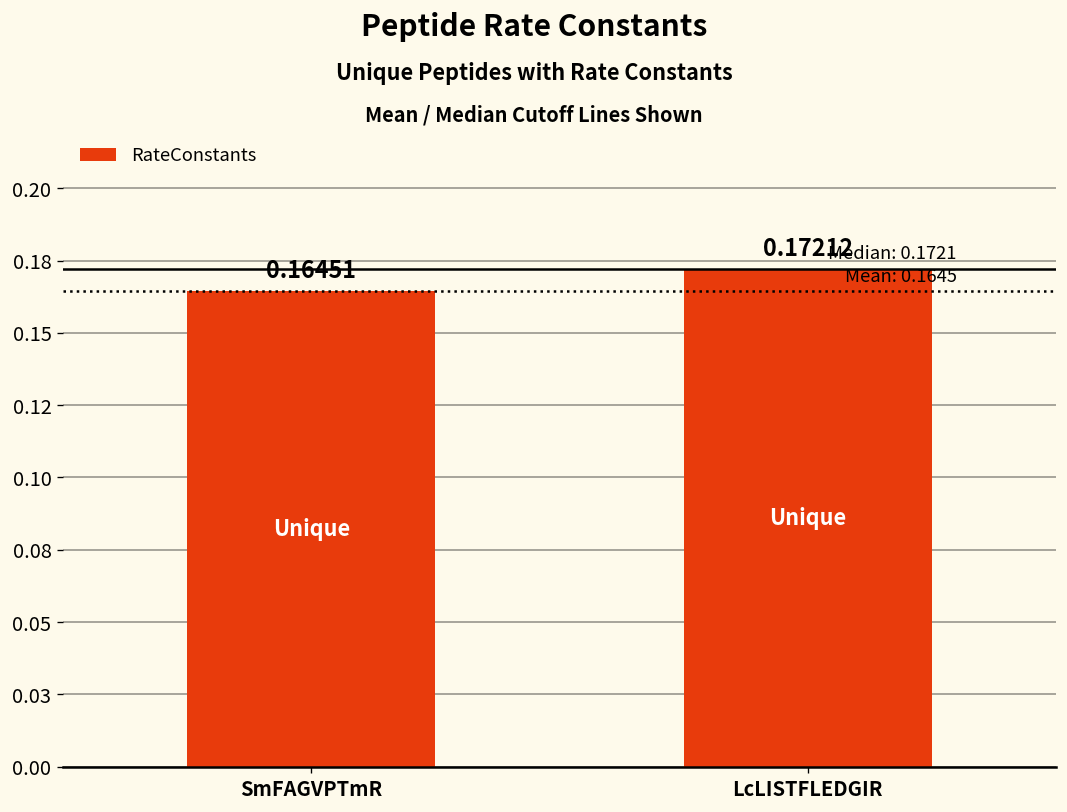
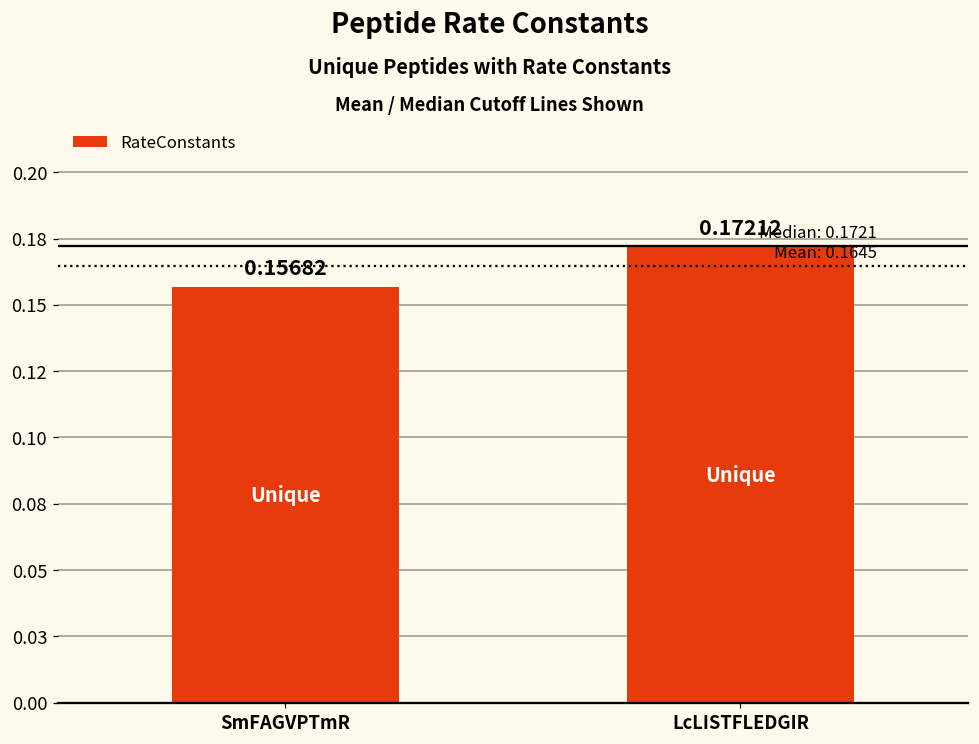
  {
-   "SmFAGVPTmR": 0.16451
+   "SmFAGVPTmR": 0.15682
  }
